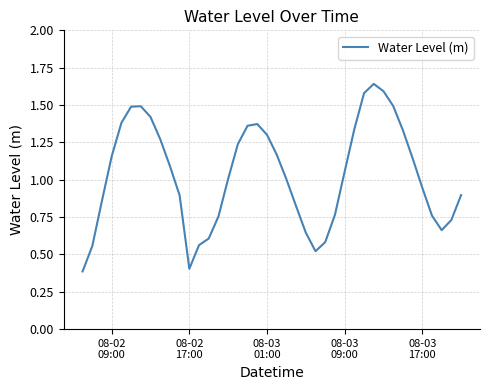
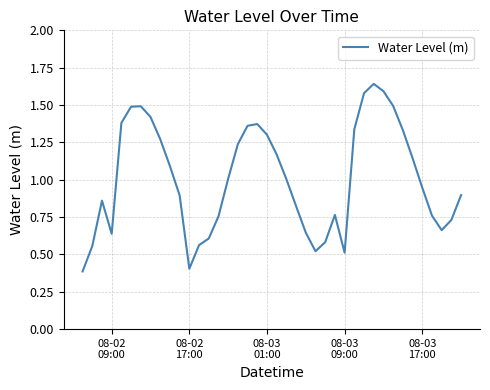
  {
-   "08-02 09:00": 1.16,
+   "08-02 09:00": 0.64,
    "08-02 17:00": 0.40,
    "08-03 01:00": 1.30,
-   "08-03 09:00": 1.05,
+   "08-03 09:00": 0.51,
    "08-03 17:00": 0.95
  }
